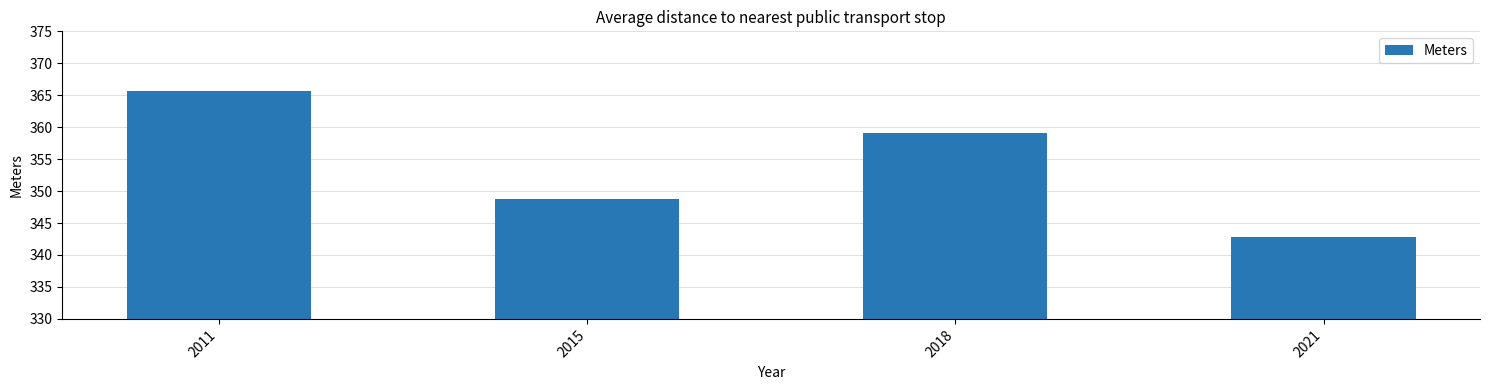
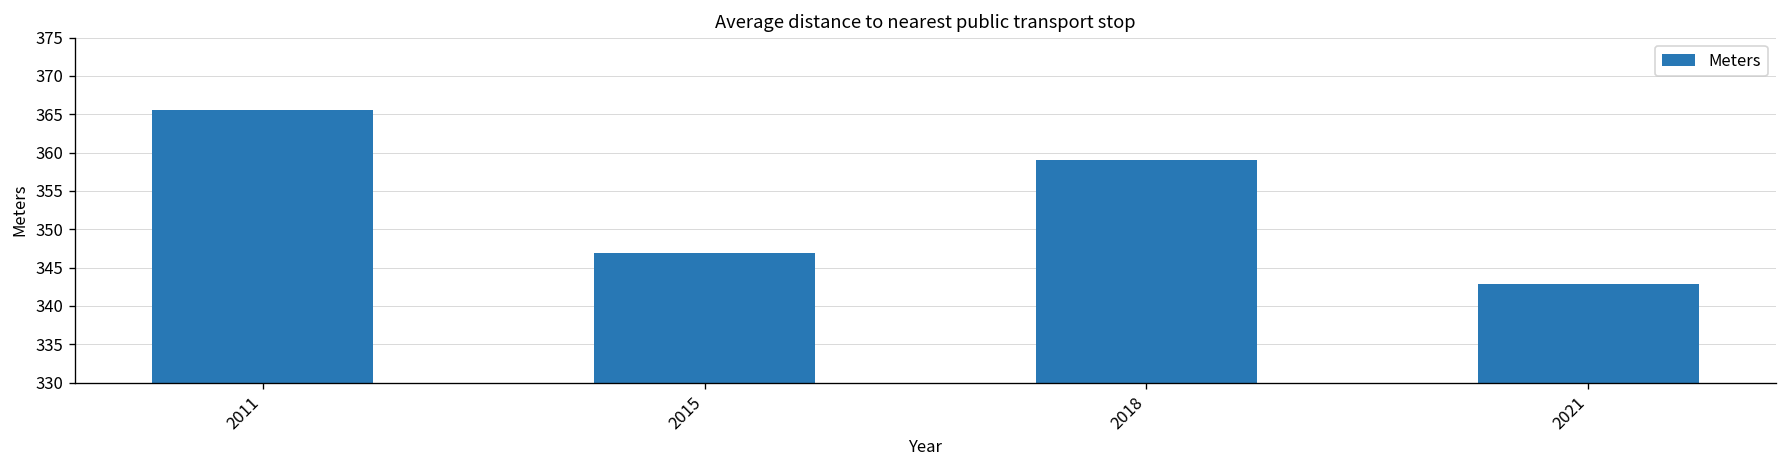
  {
    "2011": 366,
-   "2015": 349,
+   "2015": 347,
    "2018": 359,
    "2021": 343
  }
